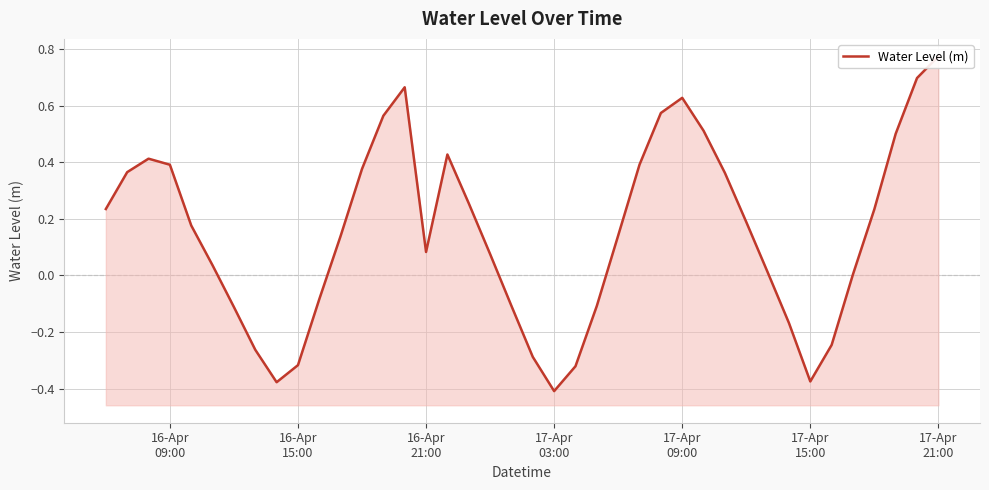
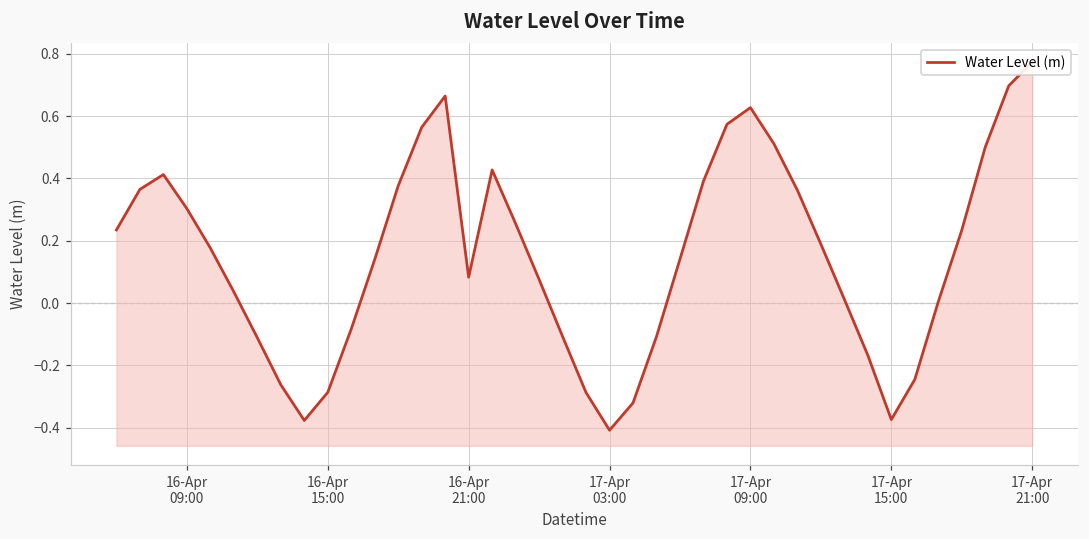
  {
-   "16-Apr 09:00": 0.39,
-   "16-Apr 15:00": -0.32,
+   "16-Apr 09:00": 0.30,
+   "16-Apr 15:00": -0.29,
    "16-Apr 21:00": 0.08,
    "17-Apr 03:00": -0.41,
    "17-Apr 09:00": 0.63,
    "17-Apr 15:00": -0.37
  }
